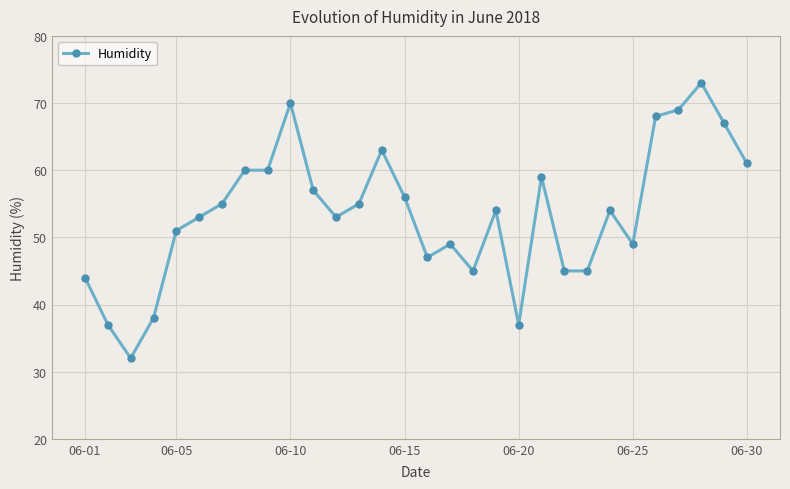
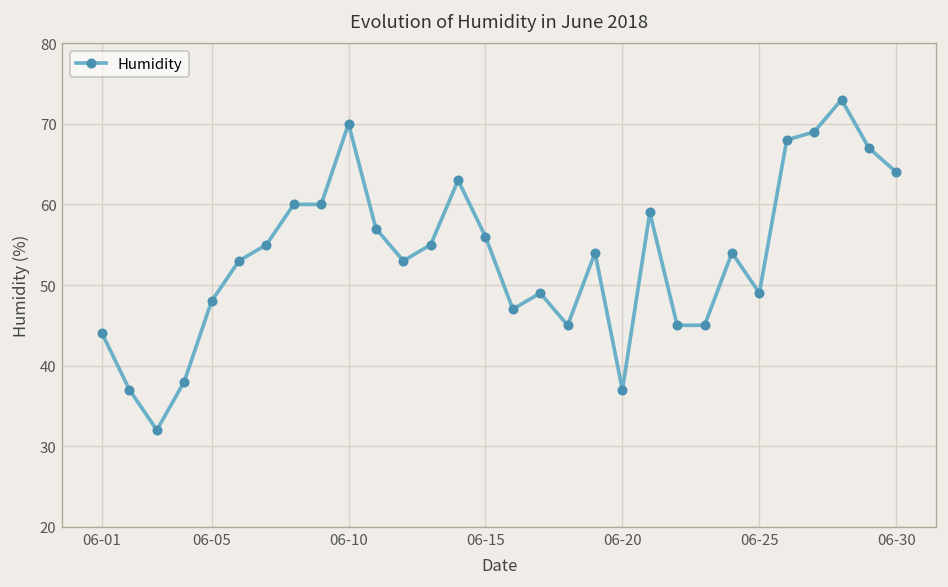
  {
    "06-01": 44,
-   "06-05": 51,
+   "06-05": 48,
    "06-10": 70,
    "06-15": 56,
    "06-20": 37,
    "06-25": 49,
-   "06-30": 61
+   "06-30": 64
  }
